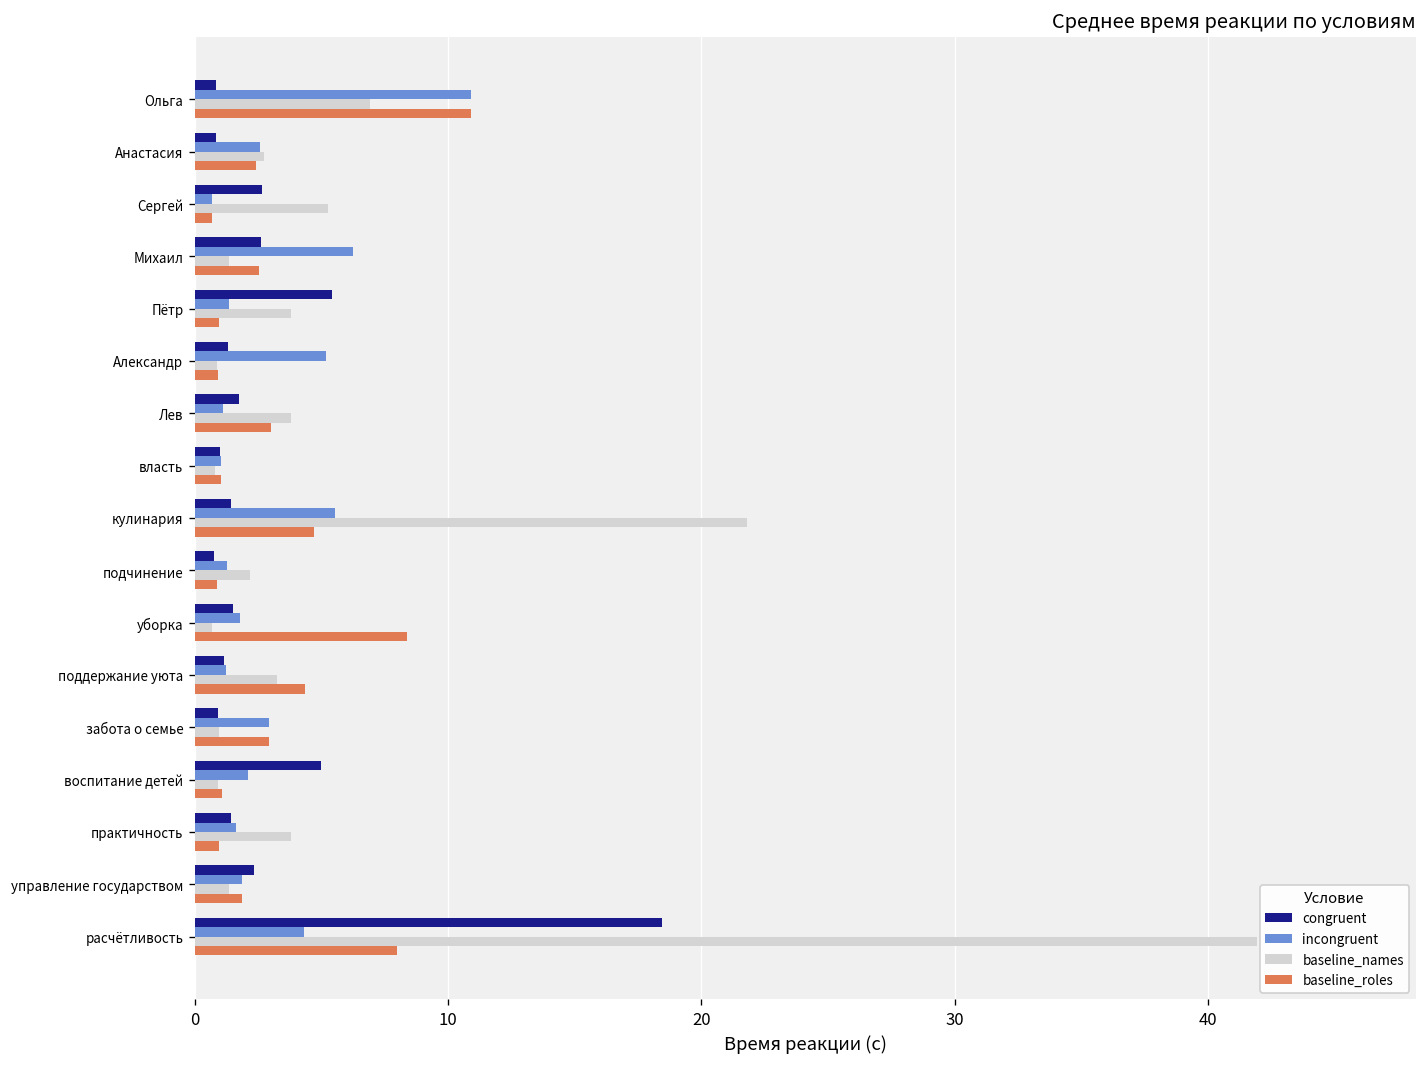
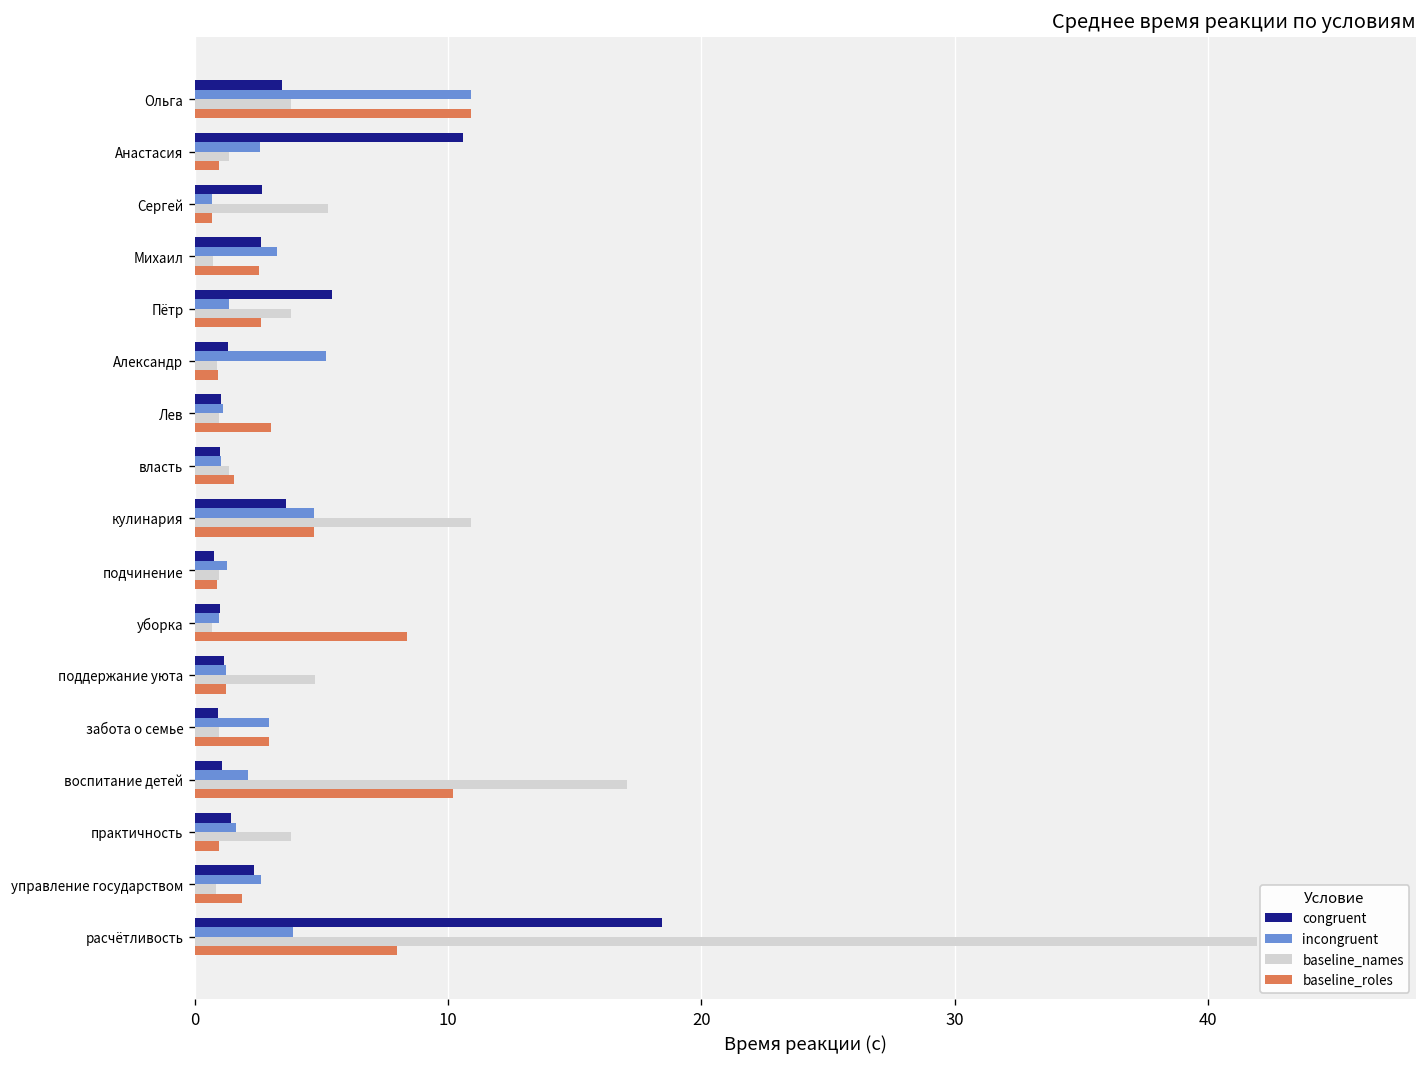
  {
    "congruent": {
-     "Ольга": 0.8,
-     "Анастасия": 0.8,
+     "Ольга": 3.4,
+     "Анастасия": 10.6,
      "Сергей": 2.6,
      "Михаил": 2.6,
      "Пётр": 5.4,
      "Александр": 1.3,
-     "Лев": 1.7,
+     "Лев": 1.0,
      "власть": 1.0,
-     "кулинария": 1.4,
+     "кулинария": 3.6,
      "подчинение": 0.7,
-     "уборка": 1.5,
+     "уборка": 1.0,
      "поддержание уюта": 1.1,
      "забота о семье": 0.9,
-     "воспитание детей": 5.0,
+     "воспитание детей": 1.1,
      "практичность": 1.4,
      "управление государством": 2.3,
      "расчётливость": 18.4
    },
    "incongruent": {
      "Ольга": 10.9,
      "Анастасия": 2.6,
      "Сергей": 0.7,
-     "Михаил": 6.2,
+     "Михаил": 3.2,
      "Пётр": 1.3,
      "Александр": 5.2,
      "Лев": 1.1,
      "власть": 1.0,
-     "кулинария": 5.5,
+     "кулинария": 4.7,
      "подчинение": 1.3,
-     "уборка": 1.8,
+     "уборка": 0.9,
      "поддержание уюта": 1.2,
      "забота о семье": 2.9,
      "воспитание детей": 2.1,
      "практичность": 1.6,
-     "управление государством": 1.9,
-     "расчётливость": 4.3
+     "управление государством": 2.6,
+     "расчётливость": 3.8
    },
    "baseline_names": {
-     "Ольга": 6.9,
-     "Анастасия": 2.7,
+     "Ольга": 3.8,
+     "Анастасия": 1.3,
      "Сергей": 5.3,
-     "Михаил": 1.3,
+     "Михаил": 0.7,
      "Пётр": 3.8,
      "Александр": 0.9,
-     "Лев": 3.8,
-     "власть": 0.8,
-     "кулинария": 21.8,
-     "подчинение": 2.2,
+     "Лев": 0.9,
+     "власть": 1.3,
+     "кулинария": 10.9,
+     "подчинение": 0.9,
      "уборка": 0.7,
-     "поддержание уюта": 3.2,
+     "поддержание уюта": 4.7,
      "забота о семье": 1.0,
-     "воспитание детей": 0.9,
+     "воспитание детей": 17.1,
      "практичность": 3.8,
-     "управление государством": 1.3,
+     "управление государством": 0.8,
      "расчётливость": 41.9
    },
    "baseline_roles": {
      "Ольга": 10.9,
-     "Анастасия": 2.4,
+     "Анастасия": 0.9,
      "Сергей": 0.7,
      "Михаил": 2.5,
-     "Пётр": 1.0,
+     "Пётр": 2.6,
      "Александр": 0.9,
      "Лев": 3.0,
-     "власть": 1.0,
+     "власть": 1.5,
      "кулинария": 4.7,
      "подчинение": 0.9,
      "уборка": 8.3,
-     "поддержание уюта": 4.4,
+     "поддержание уюта": 1.2,
      "забота о семье": 2.9,
-     "воспитание детей": 1.1,
+     "воспитание детей": 10.2,
      "практичность": 0.9,
      "управление государством": 1.9,
      "расчётливость": 8.0
    }
  }
